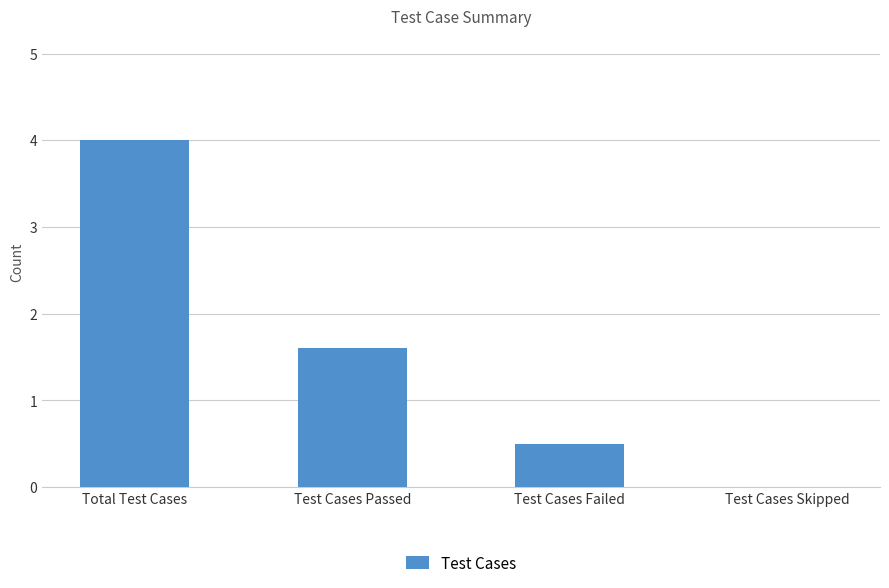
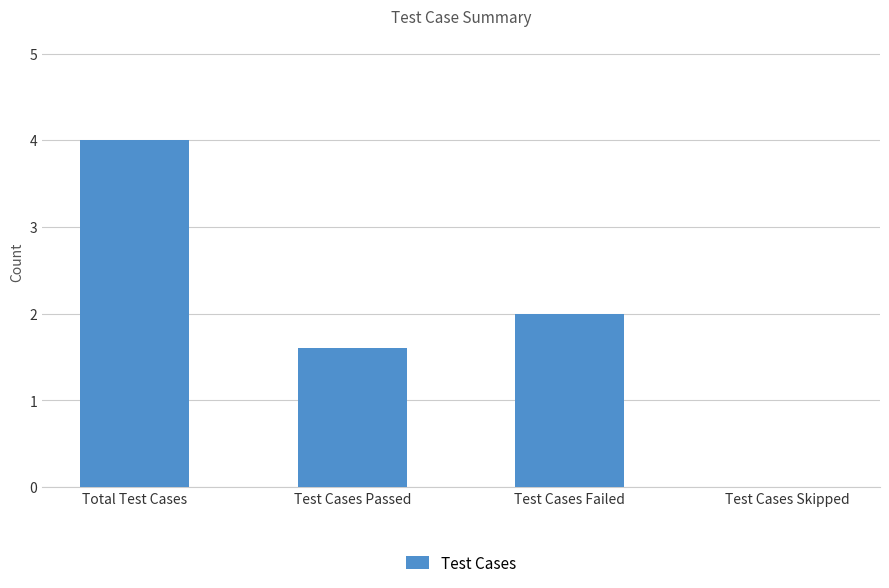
  {
    "Total Test Cases": 4.0,
    "Test Cases Passed": 1.6,
-   "Test Cases Failed": 0.5,
+   "Test Cases Failed": 2.0,
    "Test Cases Skipped": 0.0
  }
